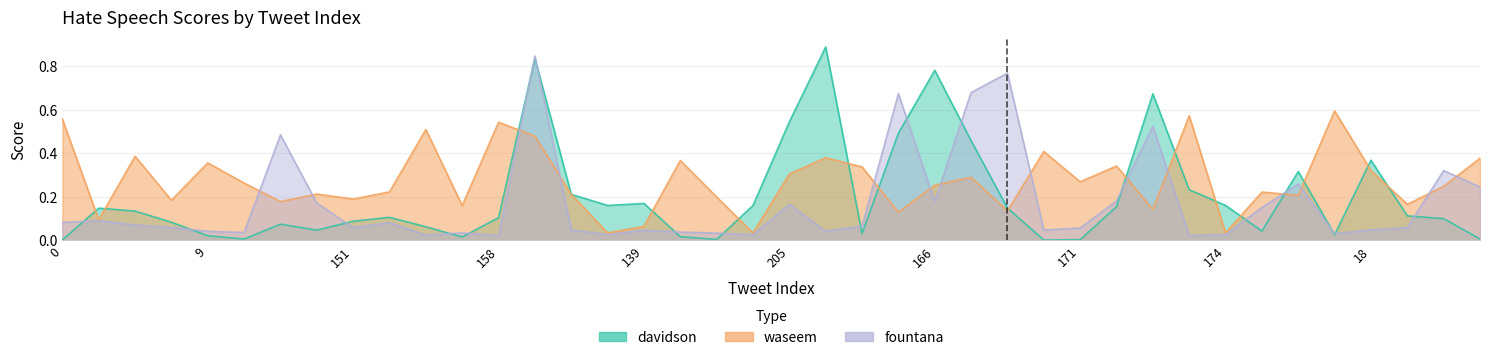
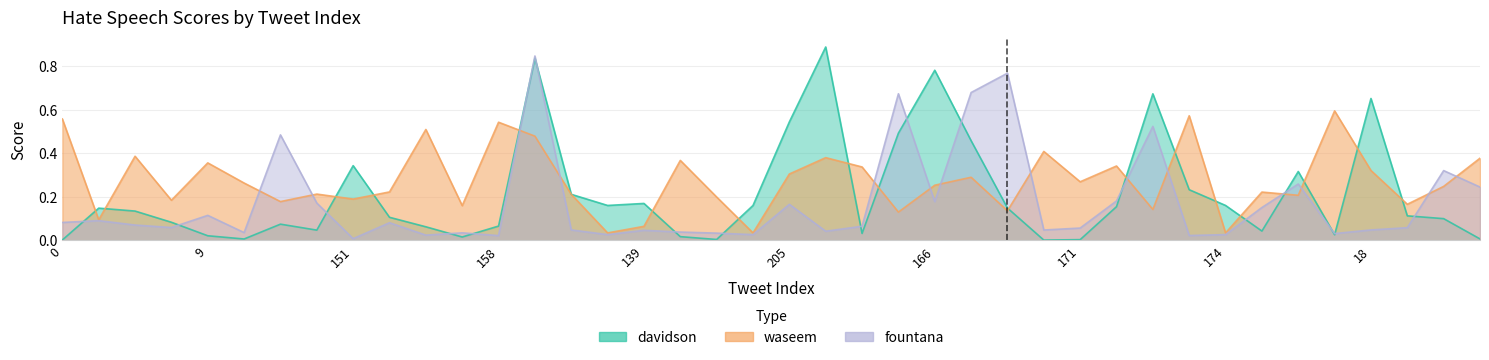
  {
    "davidson": {
      "0": 0.00,
      "9": 0.02,
-     "151": 0.09,
-     "158": 0.10,
+     "151": 0.34,
+     "158": 0.06,
      "139": 0.17,
      "205": 0.54,
      "166": 0.78,
      "171": 0.00,
      "174": 0.16,
-     "18": 0.37
+     "18": 0.65
    },
    "waseem": {
      "0": 0.56,
      "9": 0.36,
      "151": 0.19,
      "158": 0.54,
      "139": 0.06,
      "205": 0.30,
      "166": 0.25,
      "171": 0.27,
      "18": 0.32
    },
    "fountana": {
      "0": 0.08,
-     "9": 0.04,
-     "151": 0.06,
+     "9": 0.11,
+     "151": 0.01,
      "158": 0.02,
      "139": 0.05,
      "205": 0.16,
      "166": 0.18,
      "171": 0.06,
      "18": 0.05
    }
  }
